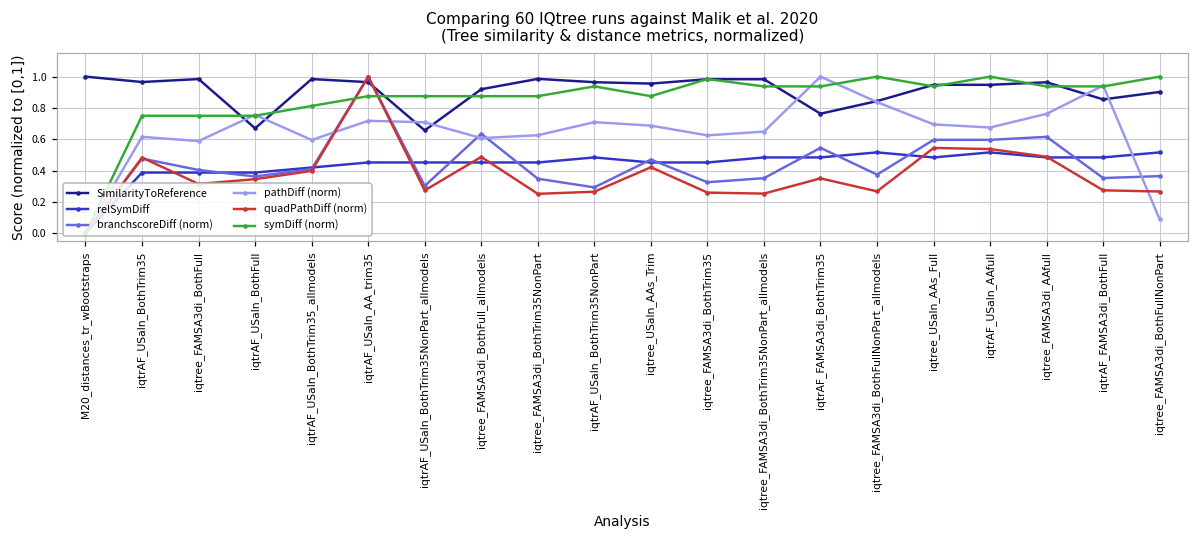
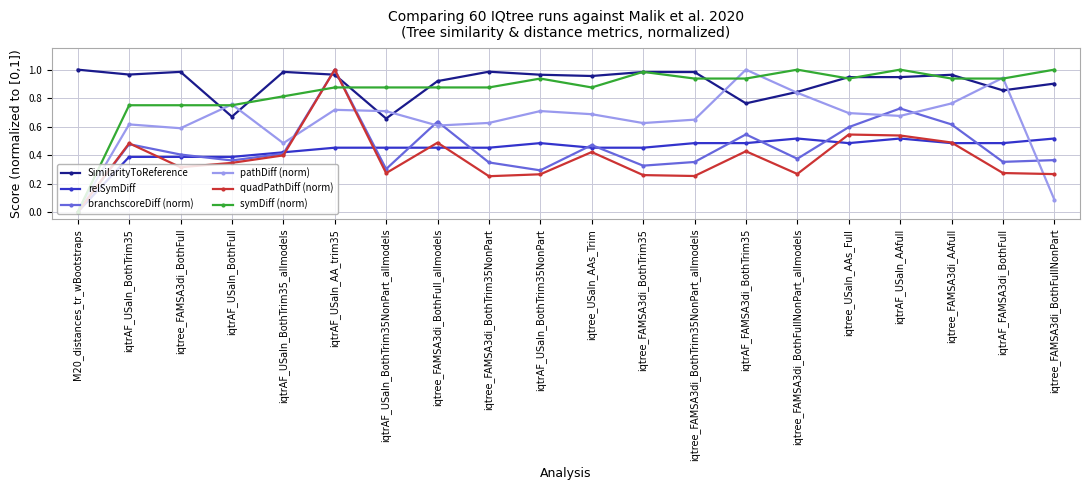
  {
    "SimilarityToReference": {
      "M20_distances_tr_wBootstraps": 1.00,
      "iqtrAF_USaln_BothTrim35": 0.97,
      "iqtree_FAMSA3di_BothFull": 0.98,
      "iqtrAF_USaln_BothFull": 0.67,
      "iqtrAF_USaln_BothTrim35_allmodels": 0.98,
      "iqtrAF_USaln_AA_trim35": 0.96,
      "iqtrAF_USaln_BothTrim35NonPart_allmodels": 0.66,
      "iqtree_FAMSA3di_BothFull_allmodels": 0.92,
      "iqtree_FAMSA3di_BothTrim35NonPart": 0.99,
      "iqtrAF_USaln_BothTrim35NonPart": 0.96,
      "iqtree_USaln_AAs_Trim": 0.96,
      "iqtree_FAMSA3di_BothTrim35NonPart_allmodels": 0.98,
      "iqtrAF_FAMSA3di_BothTrim35": 0.76,
      "iqtrAF_USaln_AAfull": 0.95,
      "iqtree_FAMSA3di_AAfull": 0.96,
      "iqtrAF_FAMSA3di_BothFull": 0.85,
      "iqtree_FAMSA3di_BothFullNonPart": 0.90
    },
    "relSymDiff": {
      "iqtrAF_USaln_BothTrim35": 0.39,
      "iqtrAF_USaln_BothFull": 0.39,
      "iqtrAF_USaln_AA_trim35": 0.45,
      "iqtrAF_USaln_BothTrim35NonPart_allmodels": 0.45,
      "iqtree_FAMSA3di_BothFull_allmodels": 0.45,
      "iqtree_FAMSA3di_BothTrim35NonPart": 0.45,
      "iqtrAF_USaln_BothTrim35NonPart": 0.48,
      "iqtree_USaln_AAs_Trim": 0.45,
      "iqtree_FAMSA3di_BothTrim35": 0.45,
      "iqtree_FAMSA3di_BothTrim35NonPart_allmodels": 0.48,
      "iqtrAF_FAMSA3di_BothTrim35": 0.48,
      "iqtree_FAMSA3di_BothFullNonPart_allmodels": 0.52,
      "iqtree_USaln_AAs_Full": 0.48,
      "iqtrAF_USaln_AAfull": 0.52,
      "iqtrAF_FAMSA3di_BothFull": 0.48,
      "iqtree_FAMSA3di_BothFullNonPart": 0.52
    },
    "branchscoreDiff (norm)": {
      "iqtrAF_USaln_BothTrim35NonPart_allmodels": 0.30,
      "iqtree_FAMSA3di_BothFull_allmodels": 0.64,
      "iqtree_FAMSA3di_BothTrim35NonPart": 0.35,
      "iqtrAF_USaln_BothTrim35NonPart": 0.29,
      "iqtree_USaln_AAs_Trim": 0.47,
      "iqtree_FAMSA3di_BothTrim35": 0.33,
      "iqtree_FAMSA3di_BothTrim35NonPart_allmodels": 0.35,
      "iqtrAF_FAMSA3di_BothTrim35": 0.55,
      "iqtree_FAMSA3di_BothFullNonPart_allmodels": 0.37,
      "iqtree_USaln_AAs_Full": 0.60,
-     "iqtrAF_USaln_AAfull": 0.60,
+     "iqtrAF_USaln_AAfull": 0.73,
      "iqtree_FAMSA3di_AAfull": 0.62,
      "iqtrAF_FAMSA3di_BothFull": 0.35,
      "iqtree_FAMSA3di_BothFullNonPart": 0.36
    },
    "pathDiff (norm)": {
      "iqtrAF_USaln_BothTrim35": 0.62,
      "iqtree_FAMSA3di_BothFull": 0.59,
-     "iqtrAF_USaln_BothTrim35_allmodels": 0.60,
+     "iqtrAF_USaln_BothTrim35_allmodels": 0.48,
      "iqtrAF_USaln_AA_trim35": 0.72,
      "iqtrAF_USaln_BothTrim35NonPart_allmodels": 0.71,
      "iqtree_FAMSA3di_BothFull_allmodels": 0.61,
      "iqtree_FAMSA3di_BothTrim35NonPart": 0.63,
      "iqtrAF_USaln_BothTrim35NonPart": 0.71,
      "iqtree_USaln_AAs_Trim": 0.69,
      "iqtree_FAMSA3di_BothTrim35": 0.62,
      "iqtree_FAMSA3di_BothTrim35NonPart_allmodels": 0.65,
      "iqtrAF_FAMSA3di_BothTrim35": 1.00,
      "iqtree_USaln_AAs_Full": 0.69,
      "iqtrAF_USaln_AAfull": 0.67,
      "iqtree_FAMSA3di_AAfull": 0.76,
      "iqtree_FAMSA3di_BothFullNonPart": 0.09
    },
    "quadPathDiff (norm)": {
      "iqtrAF_USaln_BothTrim35NonPart_allmodels": 0.27,
      "iqtree_FAMSA3di_BothFull_allmodels": 0.49,
      "iqtree_FAMSA3di_BothTrim35NonPart": 0.25,
      "iqtrAF_USaln_BothTrim35NonPart": 0.26,
      "iqtree_USaln_AAs_Trim": 0.42,
      "iqtree_FAMSA3di_BothTrim35": 0.26,
      "iqtree_FAMSA3di_BothTrim35NonPart_allmodels": 0.25,
-     "iqtrAF_FAMSA3di_BothTrim35": 0.35,
+     "iqtrAF_FAMSA3di_BothTrim35": 0.43,
      "iqtree_FAMSA3di_BothFullNonPart_allmodels": 0.27,
      "iqtree_USaln_AAs_Full": 0.54,
      "iqtrAF_USaln_AAfull": 0.54,
      "iqtrAF_FAMSA3di_BothFull": 0.27,
      "iqtree_FAMSA3di_BothFullNonPart": 0.27
    },
    "symDiff (norm)": {
      "iqtrAF_USaln_BothTrim35": 0.75,
      "iqtree_FAMSA3di_BothFull": 0.75,
      "iqtrAF_USaln_BothTrim35_allmodels": 0.81,
      "iqtrAF_USaln_AA_trim35": 0.88,
      "iqtrAF_USaln_BothTrim35NonPart_allmodels": 0.88,
      "iqtree_FAMSA3di_BothFull_allmodels": 0.88,
      "iqtree_FAMSA3di_BothTrim35NonPart": 0.88,
      "iqtrAF_USaln_BothTrim35NonPart": 0.94,
      "iqtree_USaln_AAs_Trim": 0.88,
      "iqtree_FAMSA3di_BothTrim35NonPart_allmodels": 0.94,
      "iqtrAF_FAMSA3di_BothTrim35": 0.94,
      "iqtree_FAMSA3di_BothFullNonPart_allmodels": 1.00,
      "iqtrAF_USaln_AAfull": 1.00,
      "iqtree_FAMSA3di_AAfull": 0.94,
      "iqtree_FAMSA3di_BothFullNonPart": 1.00
    }
  }
